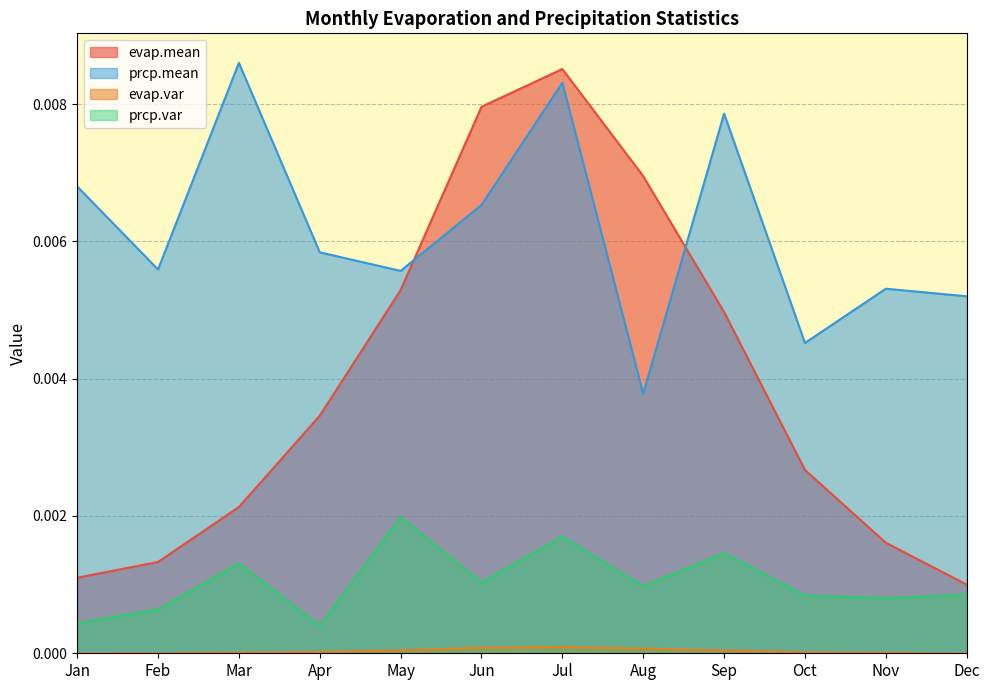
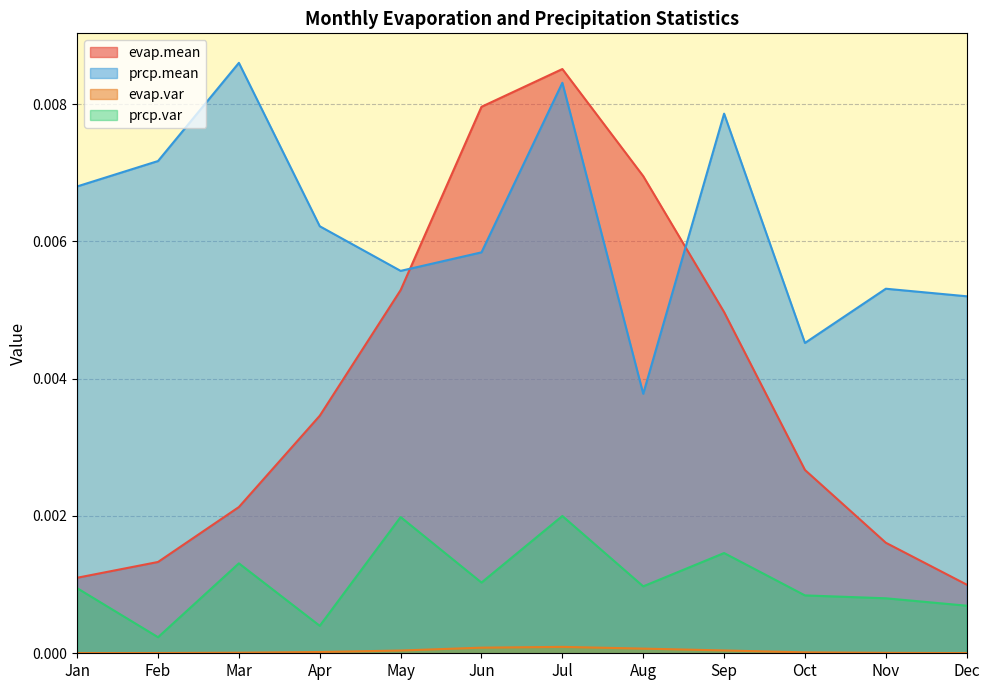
  {
    "prcp.mean": {
      "Jan": 0.0068,
-     "Feb": 0.0056,
+     "Feb": 0.0072,
      "Mar": 0.0086,
-     "Apr": 0.0058,
+     "Apr": 0.0062,
      "May": 0.0056,
-     "Jun": 0.0065,
+     "Jun": 0.0058,
      "Jul": 0.0083,
      "Aug": 0.0038,
      "Sep": 0.0079,
      "Oct": 0.0045,
      "Nov": 0.0053,
      "Dec": 0.0052
    },
    "prcp.var": {
-     "Jan": 0.0004,
-     "Feb": 0.0006,
+     "Jan": 0.0009,
+     "Feb": 0.0002,
      "Mar": 0.0013,
      "Apr": 0.0004,
      "May": 0.0020,
      "Jun": 0.0010,
-     "Jul": 0.0017,
+     "Jul": 0.0020,
      "Aug": 0.0010,
      "Sep": 0.0015,
      "Oct": 0.0008,
      "Nov": 0.0008,
-     "Dec": 0.0009
+     "Dec": 0.0007
    }
  }
